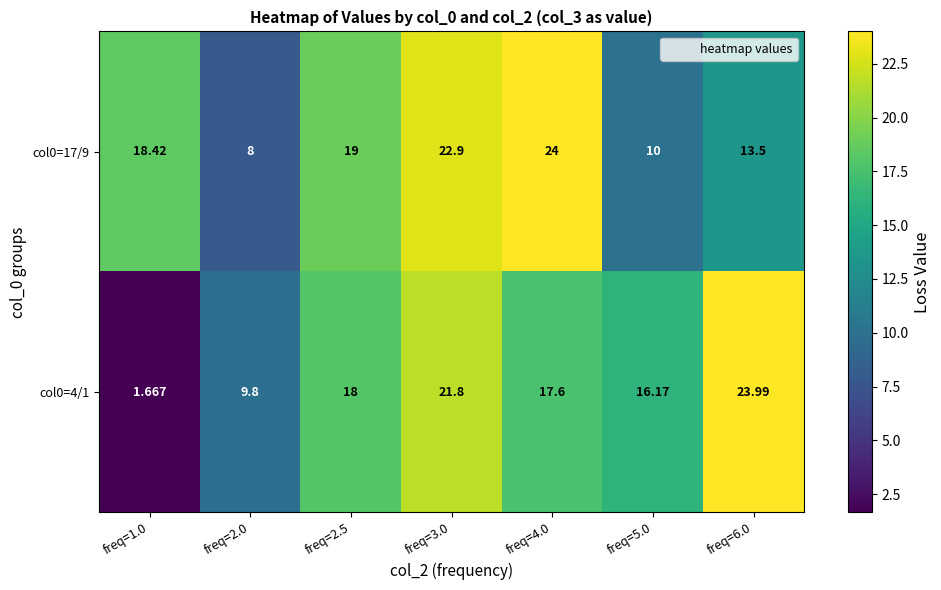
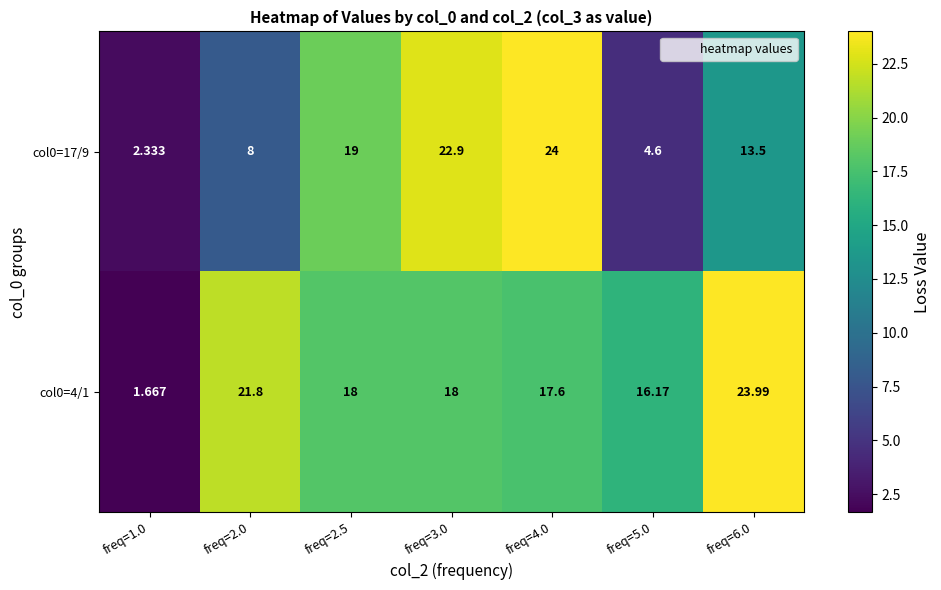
  {
    "col0=17/9": {
-     "freq=1.0": 18.42,
+     "freq=1.0": 2.333,
      "freq=2.0": 8,
      "freq=2.5": 19,
      "freq=3.0": 22.9,
      "freq=4.0": 24,
-     "freq=5.0": 10,
+     "freq=5.0": 4.6,
      "freq=6.0": 13.5
    },
    "col0=4/1": {
      "freq=1.0": 1.667,
-     "freq=2.0": 9.8,
+     "freq=2.0": 21.8,
      "freq=2.5": 18,
-     "freq=3.0": 21.8,
+     "freq=3.0": 18,
      "freq=4.0": 17.6,
      "freq=5.0": 16.17,
      "freq=6.0": 23.99
    }
  }
